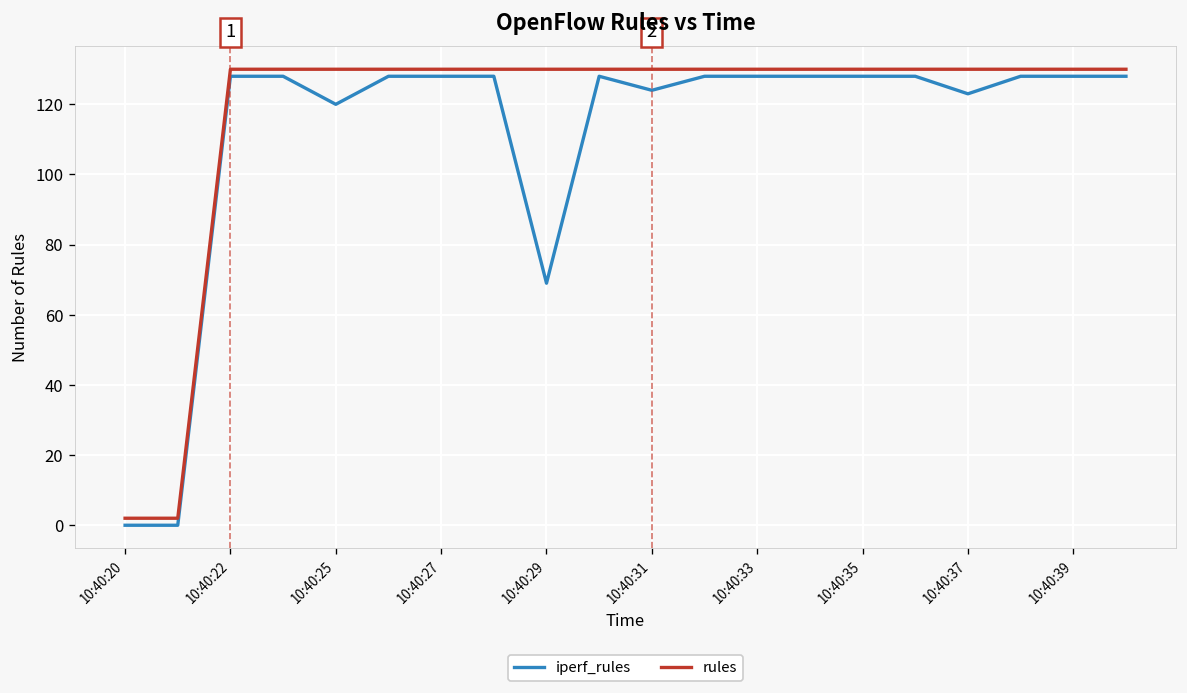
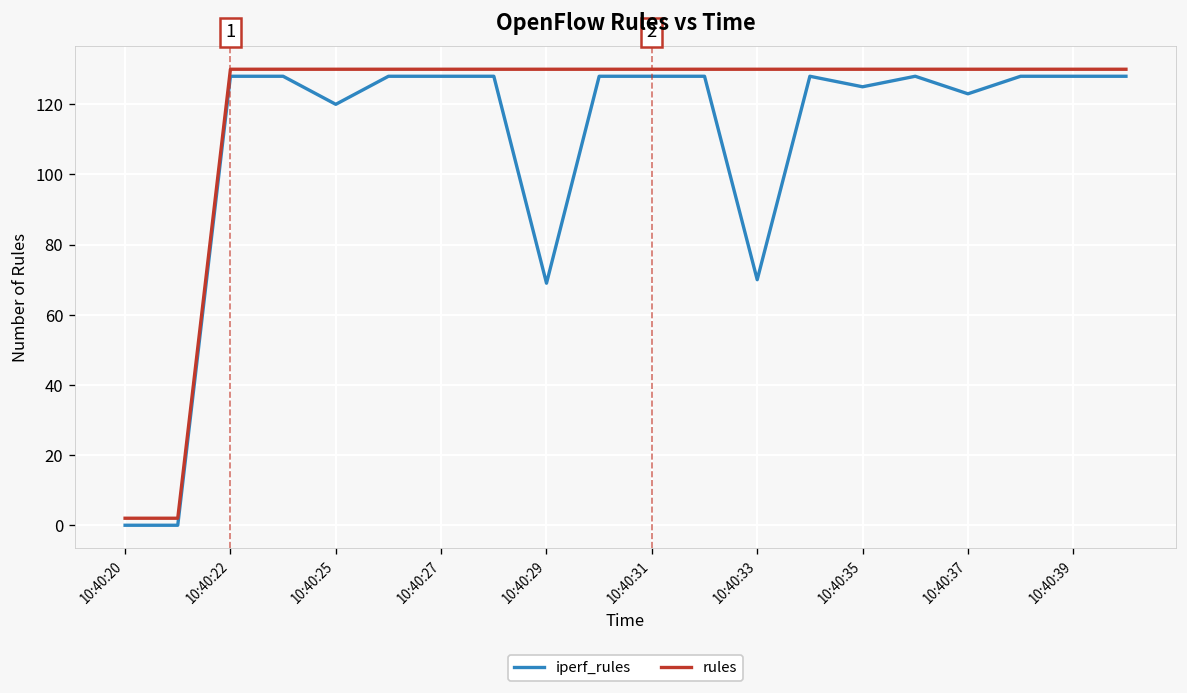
  {
    "iperf_rules": {
      "10:40:20": 0,
      "10:40:22": 128,
      "10:40:25": 120,
      "10:40:27": 128,
      "10:40:29": 69,
-     "10:40:31": 124,
-     "10:40:33": 128,
-     "10:40:35": 128,
+     "10:40:31": 128,
+     "10:40:33": 70,
+     "10:40:35": 125,
      "10:40:37": 123,
      "10:40:39": 128
    },
    "rules": {
      "10:40:20": 2,
      "10:40:25": 130,
      "10:40:27": 130,
      "10:40:29": 130,
      "10:40:33": 130,
      "10:40:35": 130,
      "10:40:37": 130,
      "10:40:39": 130
    }
  }
